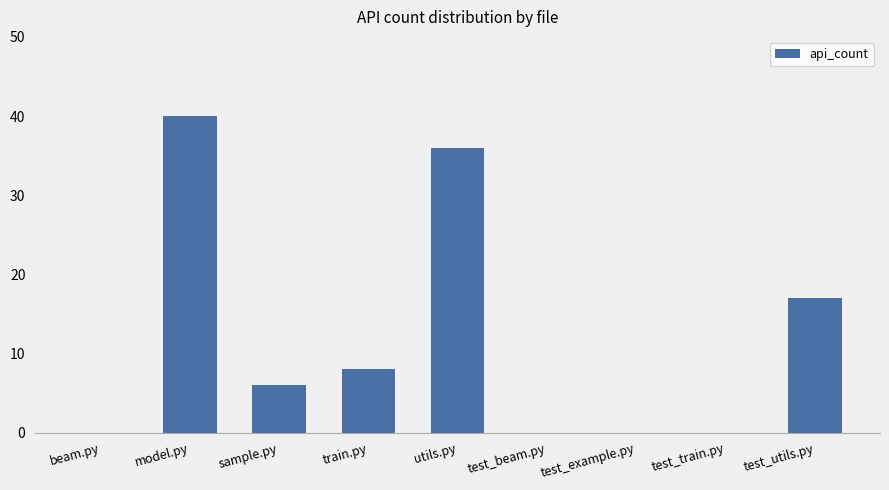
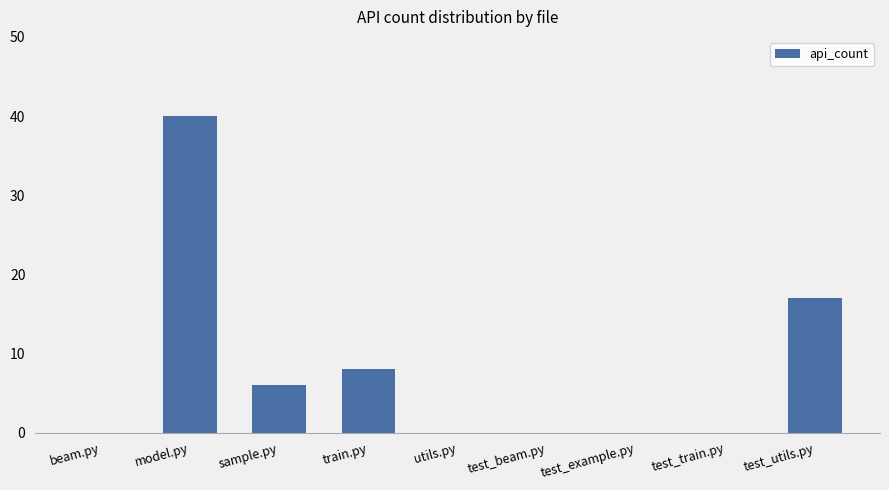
  {
    "beam.py": 0,
    "model.py": 40,
    "sample.py": 6,
    "train.py": 8,
-   "utils.py": 36,
+   "utils.py": 0,
    "test_beam.py": 0,
    "test_example.py": 0,
    "test_train.py": 0,
    "test_utils.py": 17
  }
